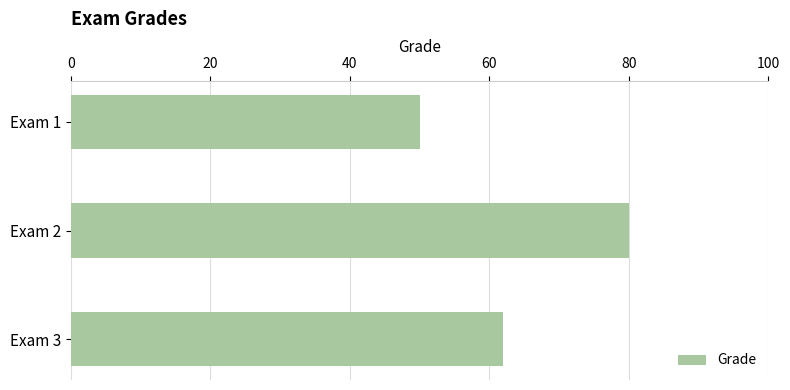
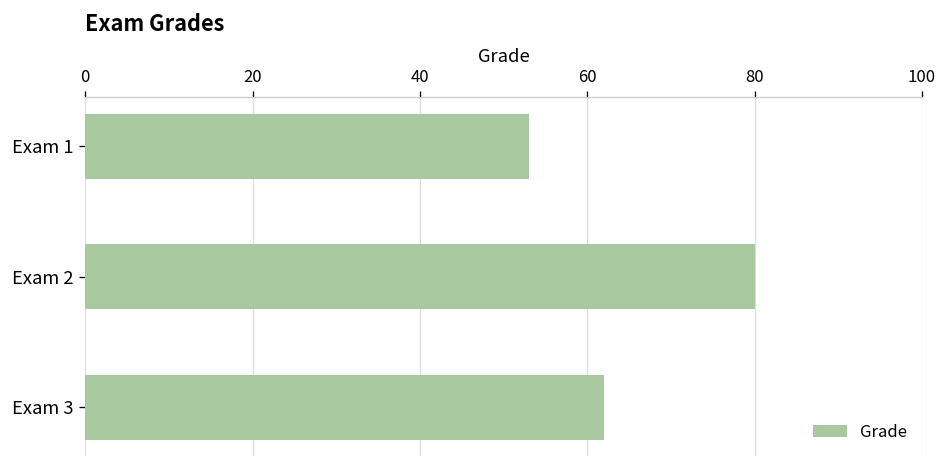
  {
-   "Exam 1": 50,
+   "Exam 1": 53,
    "Exam 2": 80,
    "Exam 3": 62
  }
